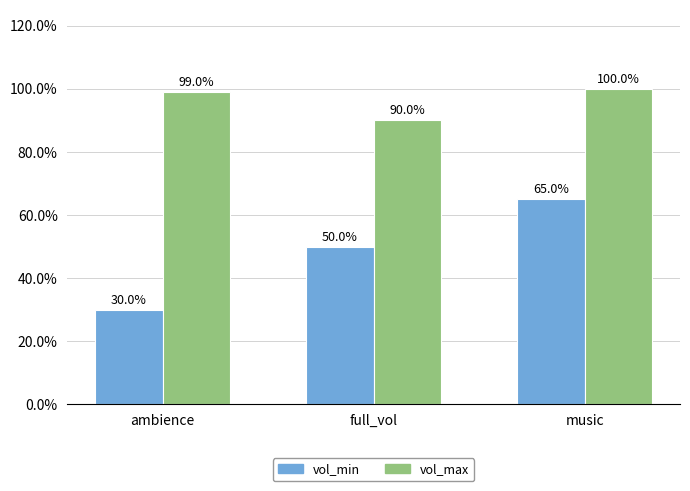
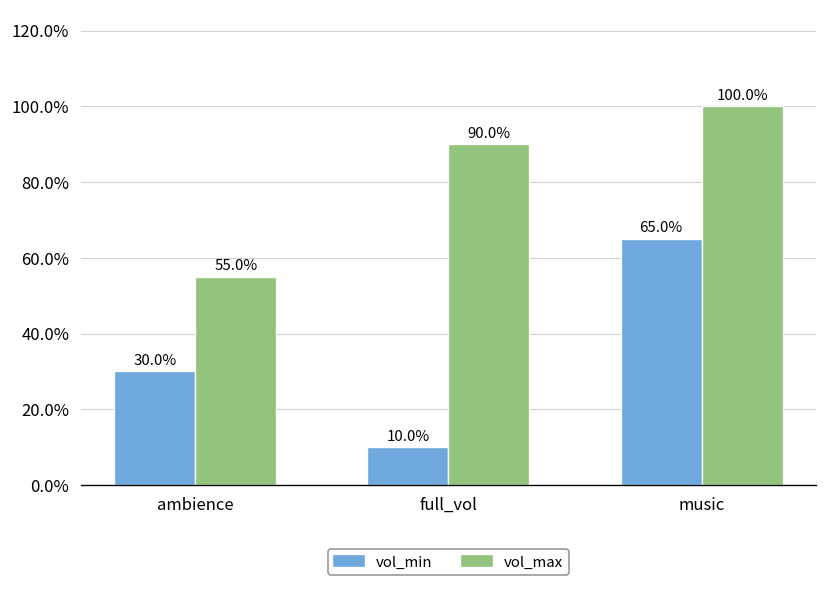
  {
    "vol_min": {
      "ambience": "30.0%",
-     "full_vol": "50.0%",
+     "full_vol": "10.0%",
      "music": "65.0%"
    },
    "vol_max": {
-     "ambience": "99.0%",
+     "ambience": "55.0%",
      "full_vol": "90.0%",
      "music": "100.0%"
    }
  }
